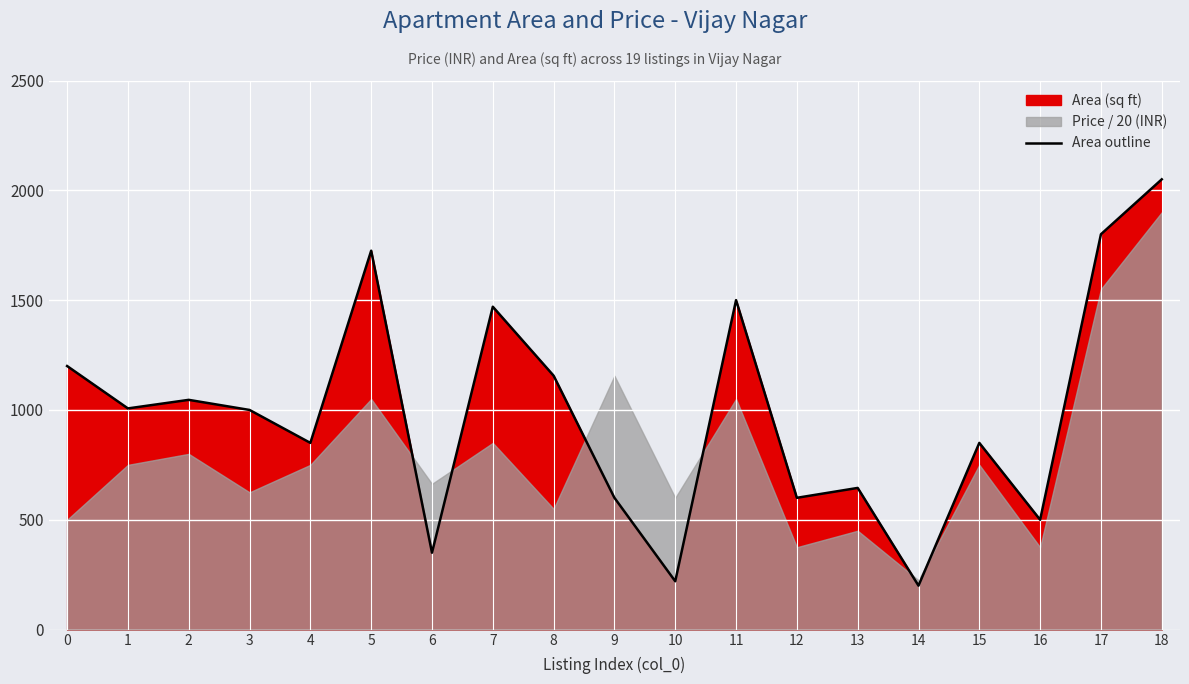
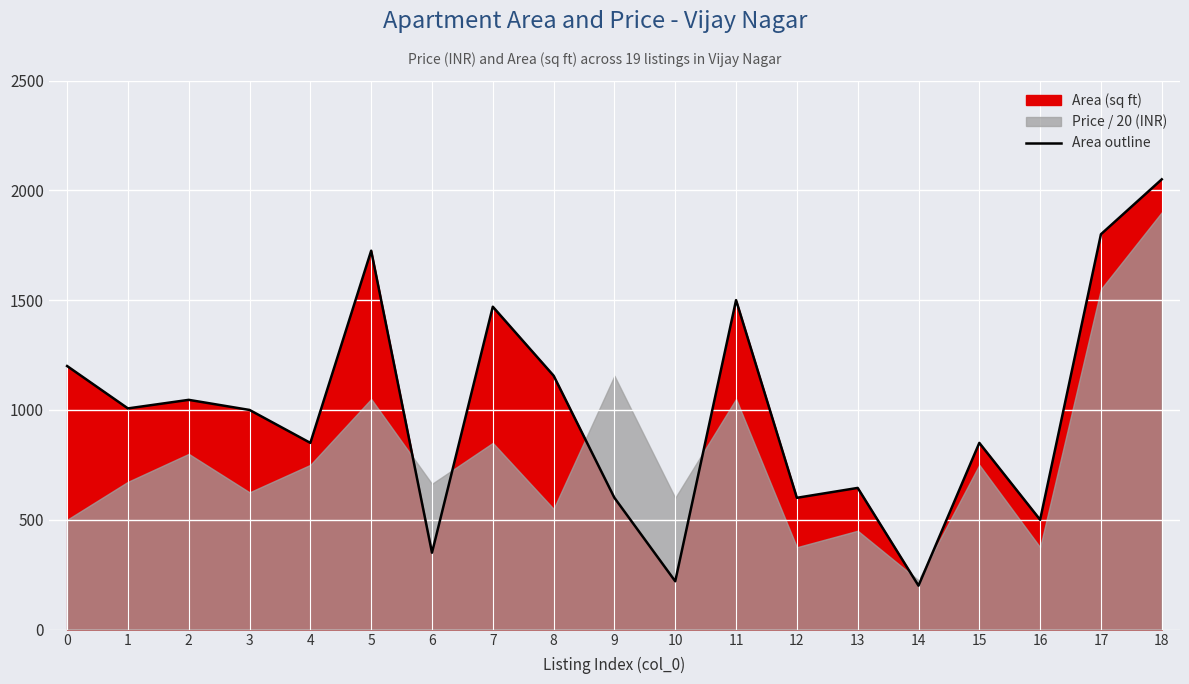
  {
    "Area (sq ft)": {
      "0": 1200,
      "1": 1010,
      "2": 1050,
      "3": 1000,
      "4": 850,
      "5": 1730,
      "6": 350,
      "7": 1470,
      "8": 1160,
      "9": 600,
      "10": 220,
      "11": 1500,
      "12": 600,
      "13": 650,
      "14": 200,
      "15": 850,
      "16": 500,
      "17": 1800,
      "18": 2050
    },
    "Price / 20 (INR)": {
      "0": 500,
-     "1": 750,
+     "1": 670,
      "2": 800,
      "3": 630,
      "4": 750,
      "5": 1050,
      "6": 660,
      "7": 850,
      "8": 550,
      "9": 1160,
      "10": 600,
      "11": 1050,
      "12": 380,
      "13": 450,
      "14": 230,
      "15": 750,
      "16": 380,
      "17": 1550,
      "18": 1900
    }
  }
